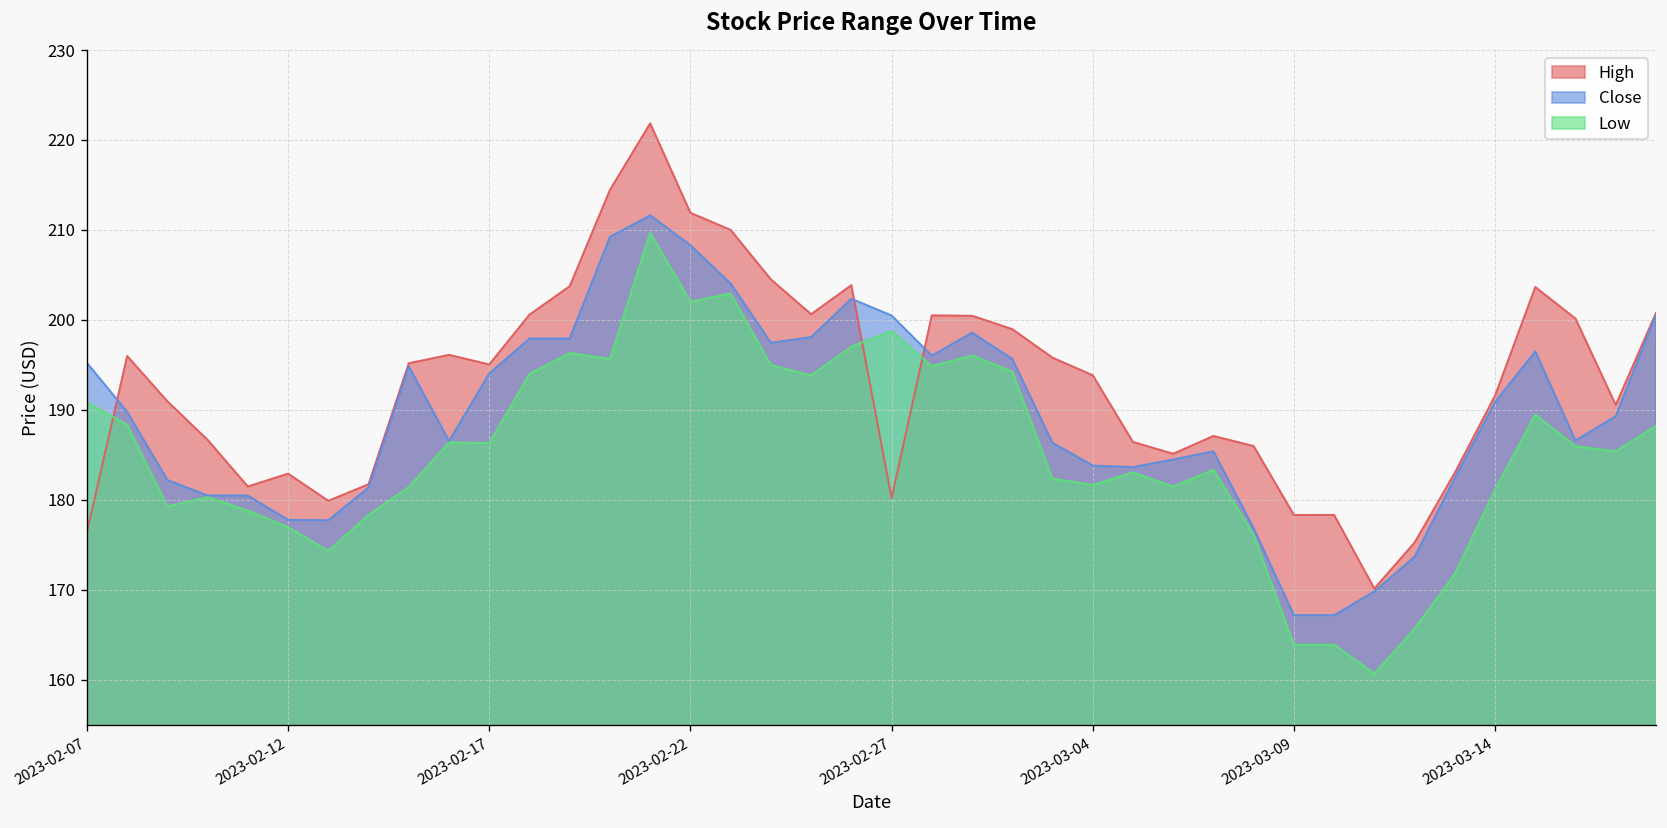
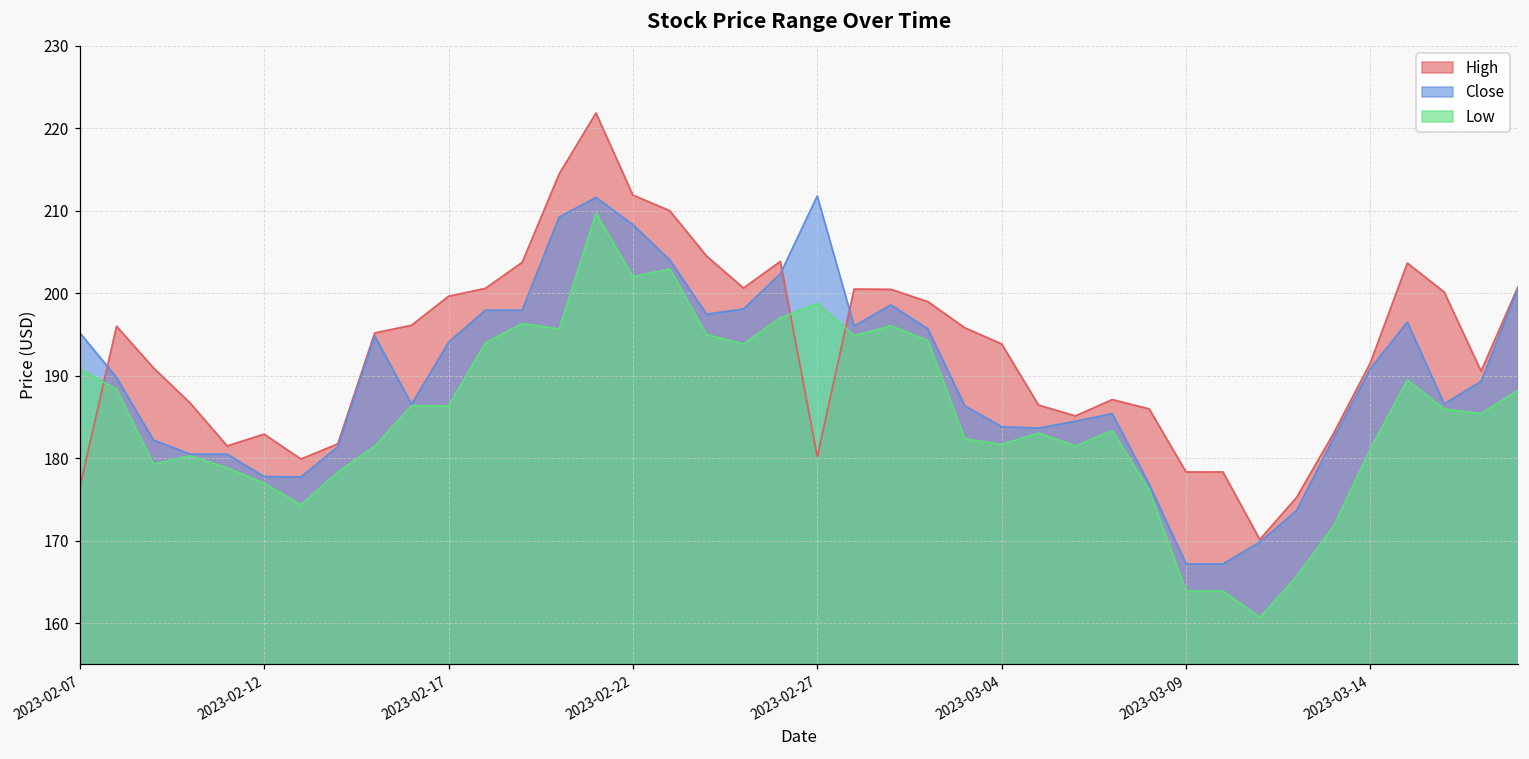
  {
    "High": {
      "2023-02-07": 176,
      "2023-02-12": 183,
-     "2023-02-17": 195,
+     "2023-02-17": 200,
      "2023-02-22": 212,
      "2023-02-27": 180,
      "2023-03-04": 194,
      "2023-03-09": 178,
      "2023-03-14": 192
    },
    "Close": {
      "2023-02-07": 195,
      "2023-02-12": 178,
      "2023-02-17": 194,
      "2023-02-22": 208,
-     "2023-02-27": 200,
+     "2023-02-27": 212,
      "2023-03-04": 184,
      "2023-03-09": 167,
      "2023-03-14": 191
    },
    "Low": {
      "2023-02-07": 191,
      "2023-02-12": 177,
      "2023-02-17": 186,
      "2023-02-22": 202,
      "2023-02-27": 199,
      "2023-03-04": 182,
      "2023-03-09": 164,
      "2023-03-14": 181
    }
  }
